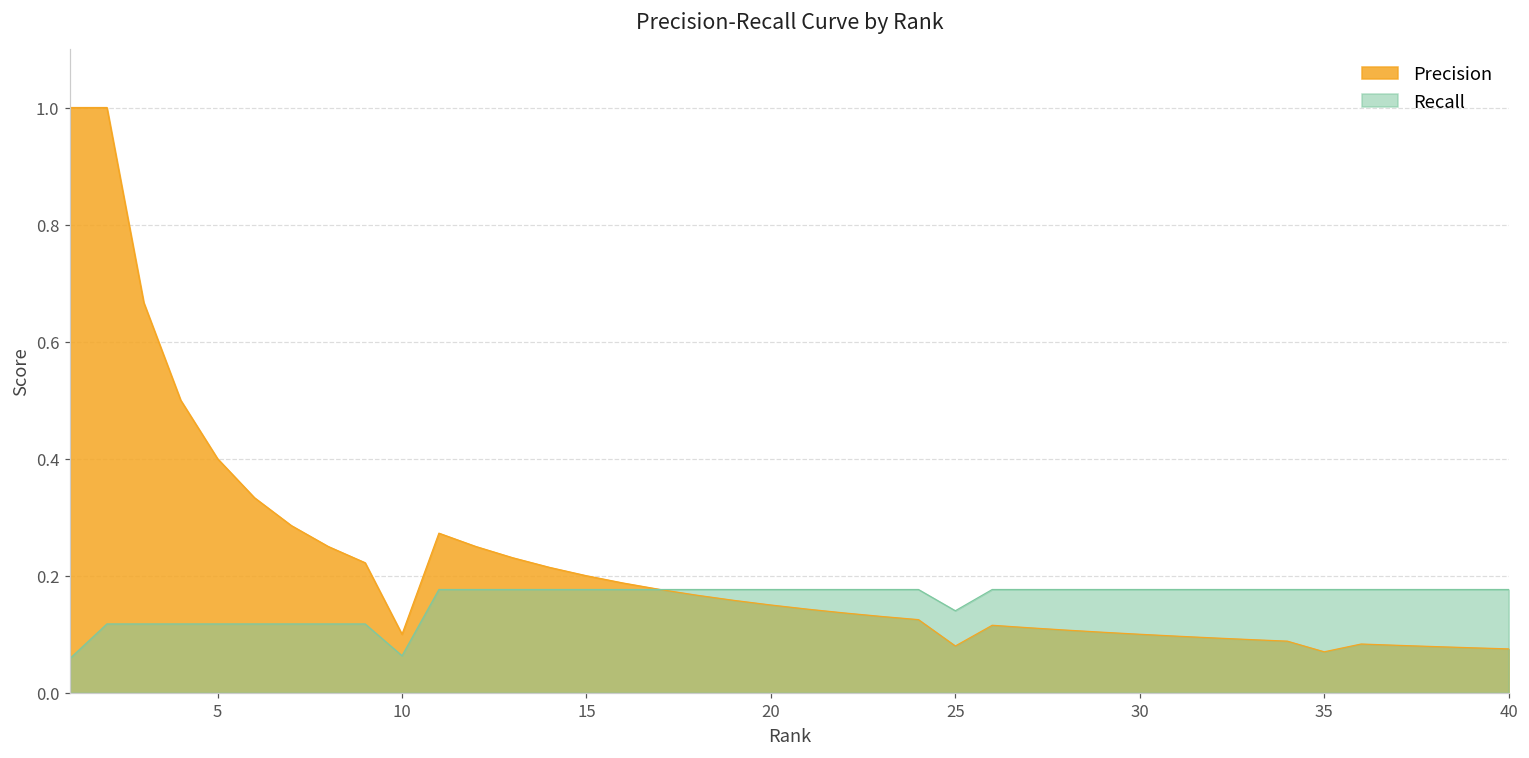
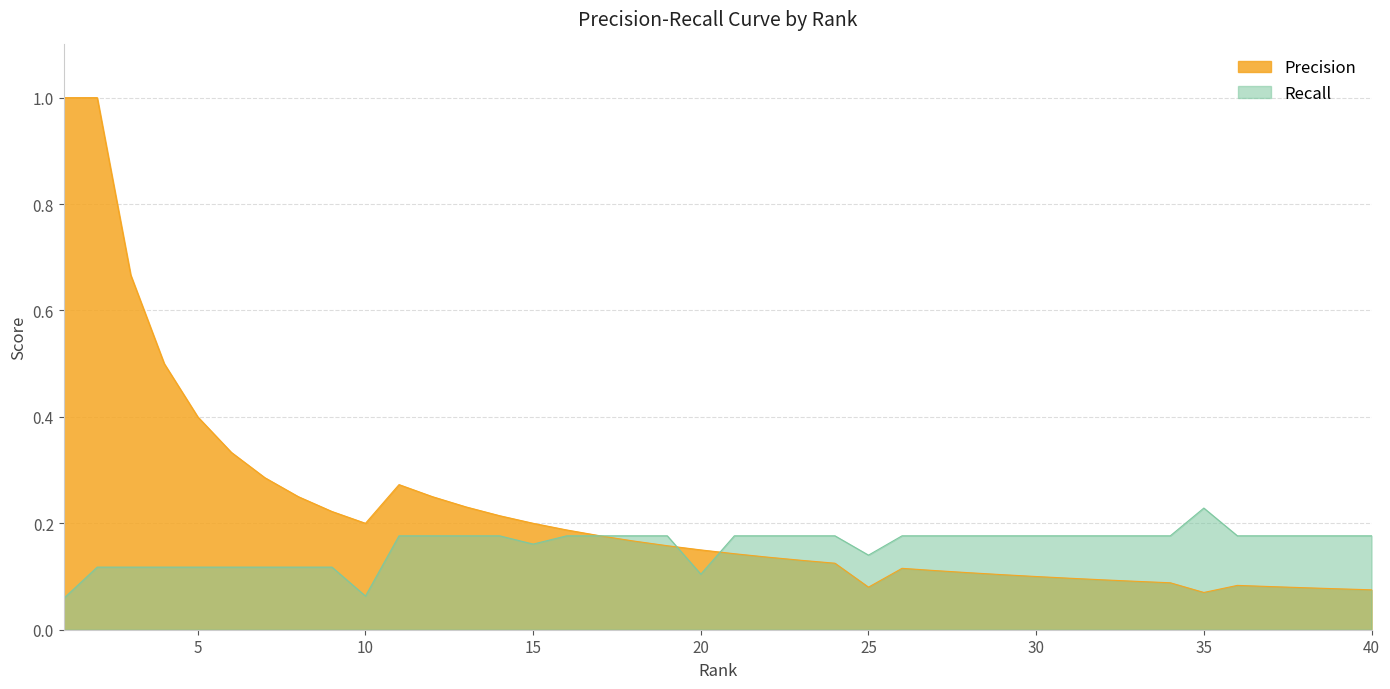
  {
    "Precision": {
      "5": 0.4,
-     "10": 0.1,
+     "10": 0.2,
      "15": 0.2,
      "20": 0.15,
      "25": 0.08,
      "30": 0.1,
      "35": 0.07,
      "40": 0.08
    },
    "Recall": {
      "5": 0.12,
      "10": 0.06,
-     "15": 0.18,
-     "20": 0.18,
+     "15": 0.16,
+     "20": 0.10,
      "25": 0.14,
      "30": 0.18,
-     "35": 0.18,
+     "35": 0.23,
      "40": 0.18
    }
  }
